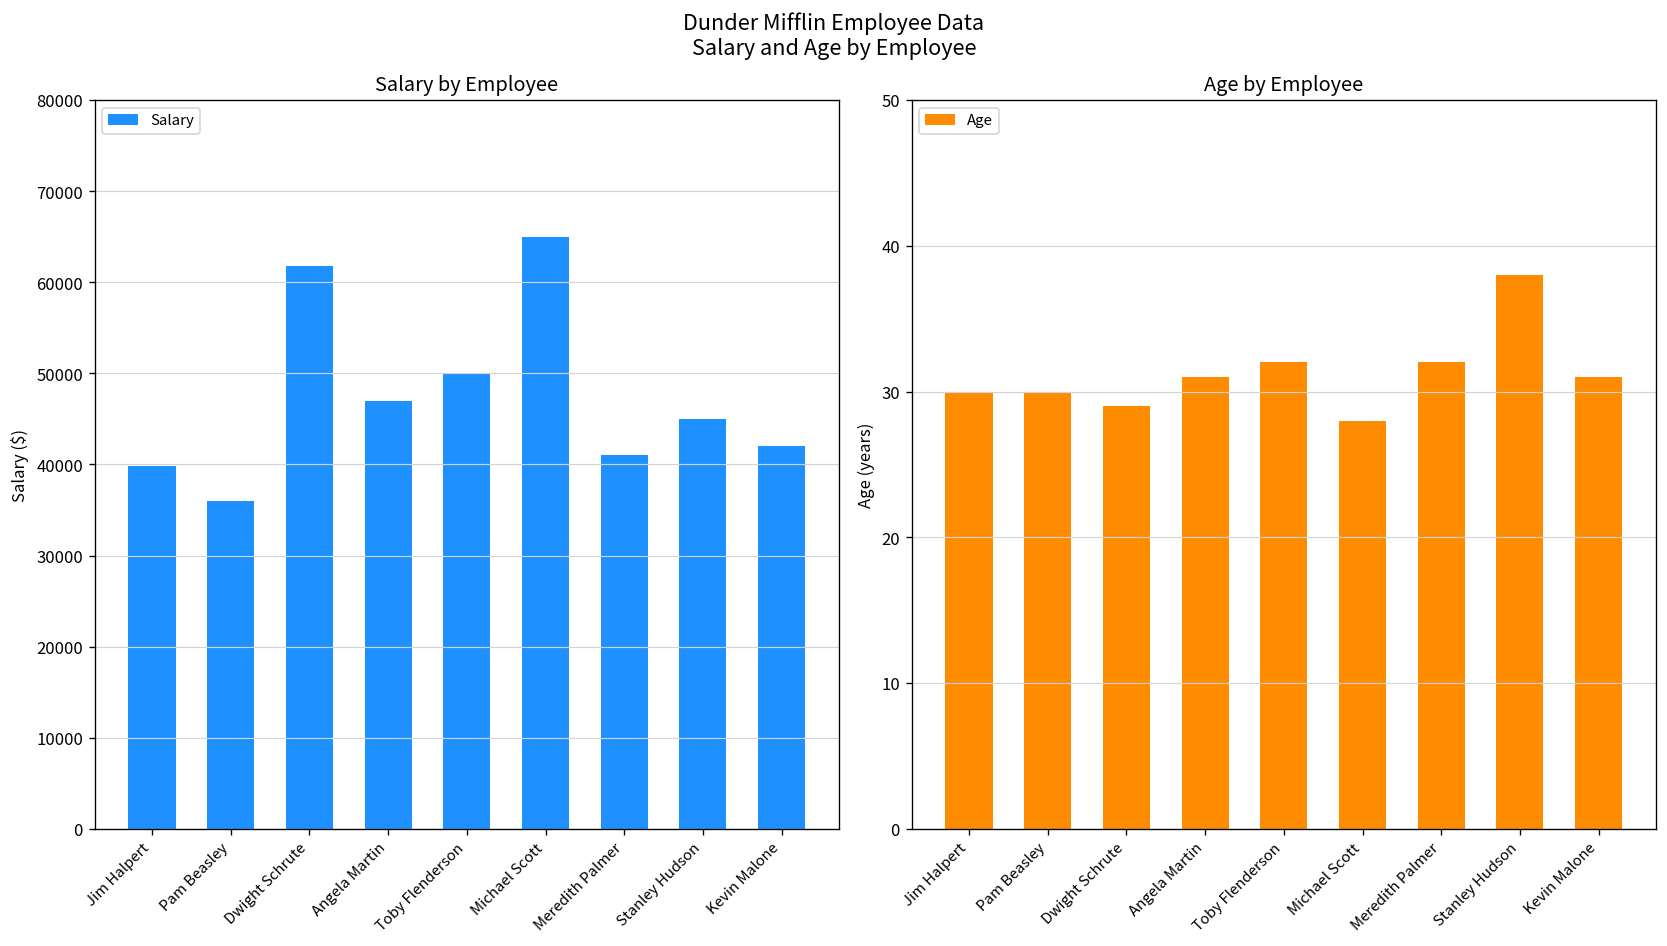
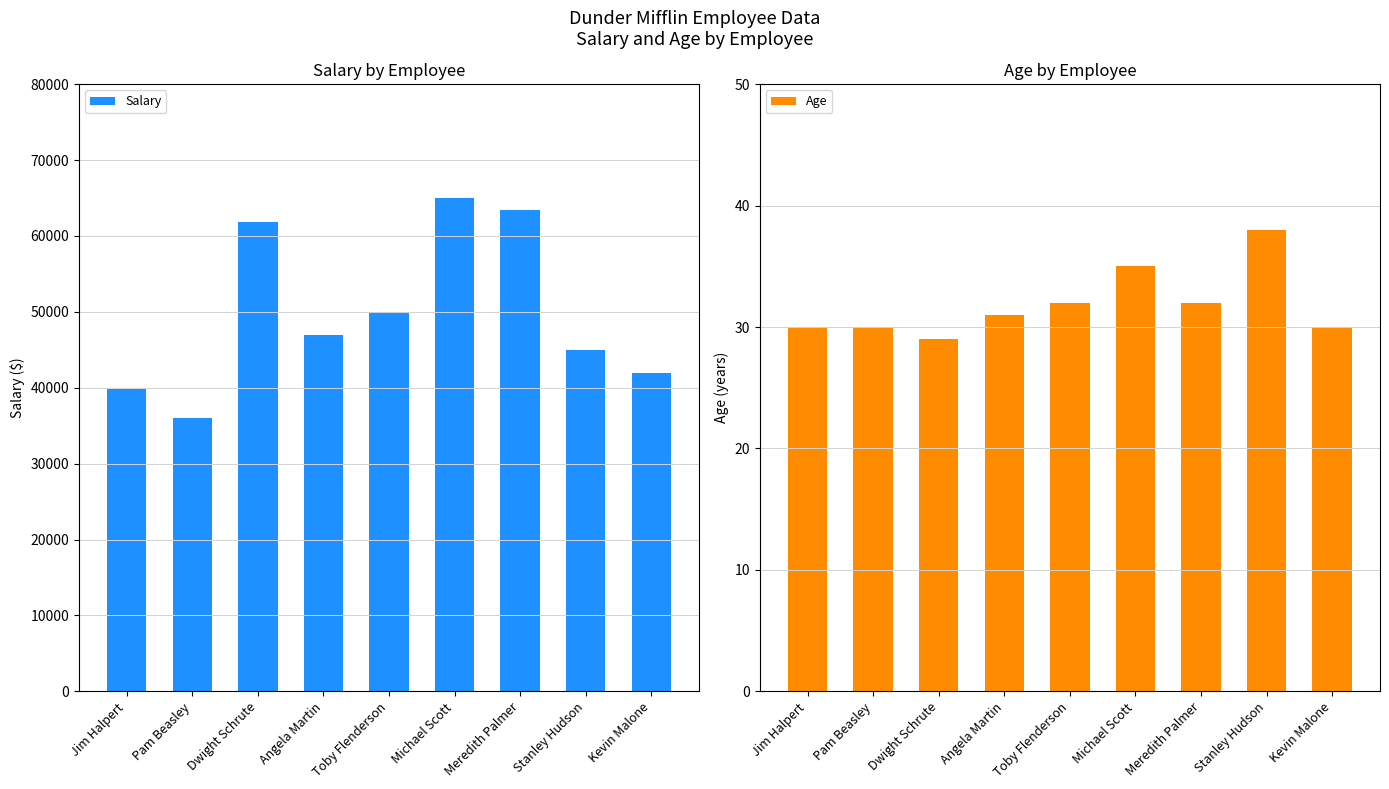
  {
    "Salary by Employee": {
      "Jim Halpert": 40000,
      "Pam Beasley": 36000,
      "Dwight Schrute": 62000,
      "Angela Martin": 47000,
      "Toby Flenderson": 50000,
      "Michael Scott": 65000,
-     "Meredith Palmer": 41000,
+     "Meredith Palmer": 63000,
      "Stanley Hudson": 45000,
      "Kevin Malone": 42000
    },
    "Age by Employee": {
      "Jim Halpert": 30,
      "Pam Beasley": 30,
      "Dwight Schrute": 29,
      "Angela Martin": 31,
      "Toby Flenderson": 32,
-     "Michael Scott": 28,
+     "Michael Scott": 35,
      "Meredith Palmer": 32,
      "Stanley Hudson": 38,
-     "Kevin Malone": 31
+     "Kevin Malone": 30
    }
  }
